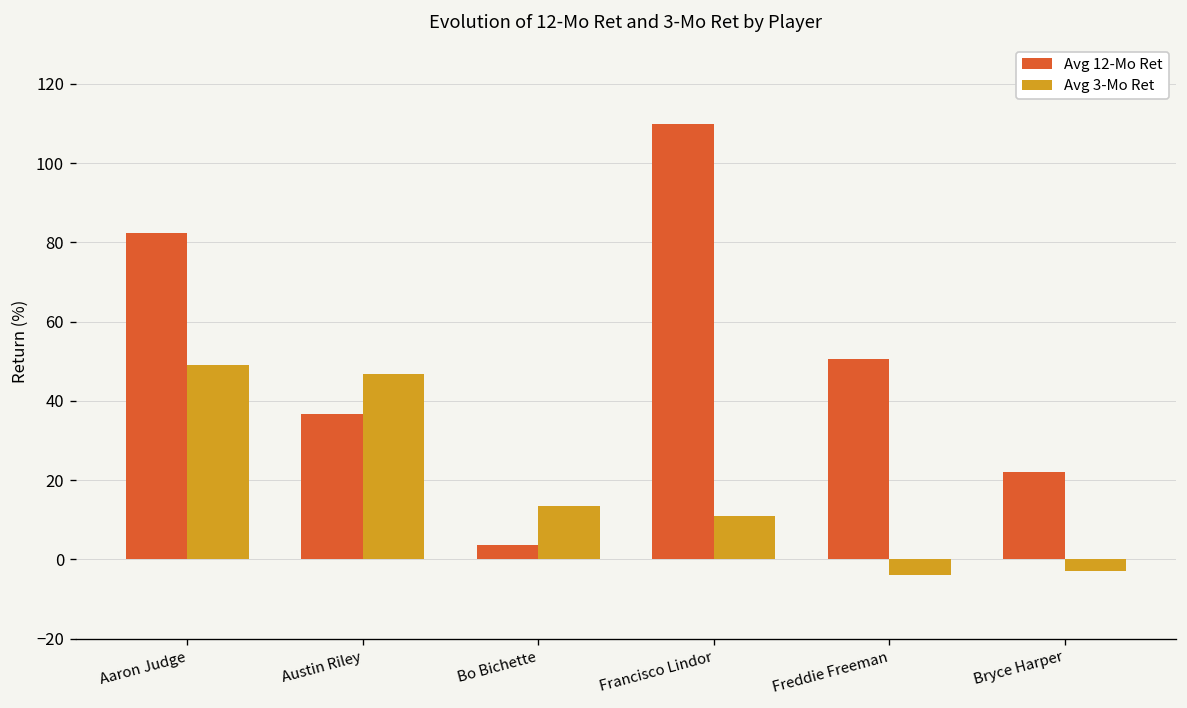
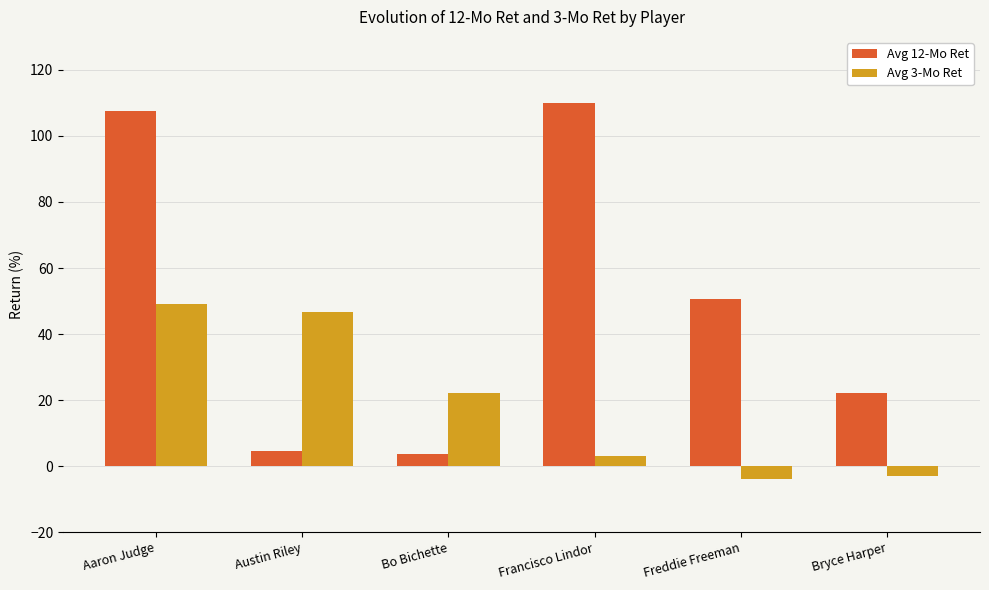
  {
    "Avg 12-Mo Ret": {
-     "Aaron Judge": 82,
-     "Austin Riley": 37,
+     "Aaron Judge": 108,
+     "Austin Riley": 5,
      "Bo Bichette": 4,
      "Francisco Lindor": 110,
      "Freddie Freeman": 51,
      "Bryce Harper": 22
    },
    "Avg 3-Mo Ret": {
      "Aaron Judge": 49,
      "Austin Riley": 47,
-     "Bo Bichette": 13,
-     "Francisco Lindor": 11,
+     "Bo Bichette": 22,
+     "Francisco Lindor": 3,
      "Freddie Freeman": -4,
      "Bryce Harper": -3
    }
  }
